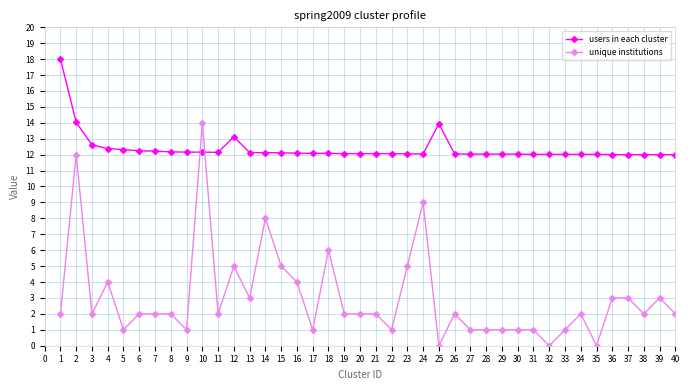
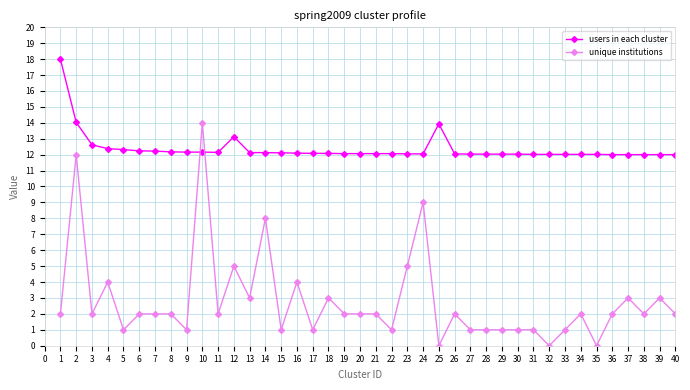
  {
    "users in each cluster": {
      "1": 18,
      "2": 14,
      "3": 12.6,
      "4": 12.4,
      "5": 12.3,
      "6": 12.2,
      "7": 12.2,
      "8": 12.2,
      "9": 12.2,
      "10": 12.2,
      "11": 12,
      "12": 13,
      "13": 12,
      "14": 12,
      "15": 12,
      "16": 12,
      "17": 12,
      "18": 12,
      "19": 12,
      "20": 12,
      "21": 12,
      "22": 12,
      "23": 12,
      "24": 12,
      "25": 14,
      "26": 12,
      "27": 12,
      "28": 12,
      "29": 12,
      "30": 12,
      "31": 12,
      "32": 12,
      "33": 12,
      "34": 12,
      "35": 12,
      "36": 12,
      "37": 12,
      "38": 12,
      "39": 12,
      "40": 12
    },
    "unique institutions": {
      "1": 2,
      "2": 12,
      "3": 2,
      "4": 4,
      "5": 1,
      "6": 2,
      "7": 2,
      "8": 2,
      "9": 1,
      "10": 14,
      "11": 2,
      "12": 5,
      "13": 3,
      "14": 8,
-     "15": 5,
+     "15": 1,
      "16": 4,
      "17": 1,
-     "18": 6,
+     "18": 3,
      "19": 2,
      "20": 2,
      "21": 2,
      "22": 1,
      "23": 5,
      "24": 9,
      "25": 0,
      "26": 2,
      "27": 1,
      "28": 1,
      "29": 1,
      "30": 1,
      "31": 1,
      "32": 0,
      "33": 1,
      "34": 2,
      "35": 0,
-     "36": 3,
+     "36": 2,
      "37": 3,
      "38": 2,
      "39": 3,
      "40": 2
    }
  }
